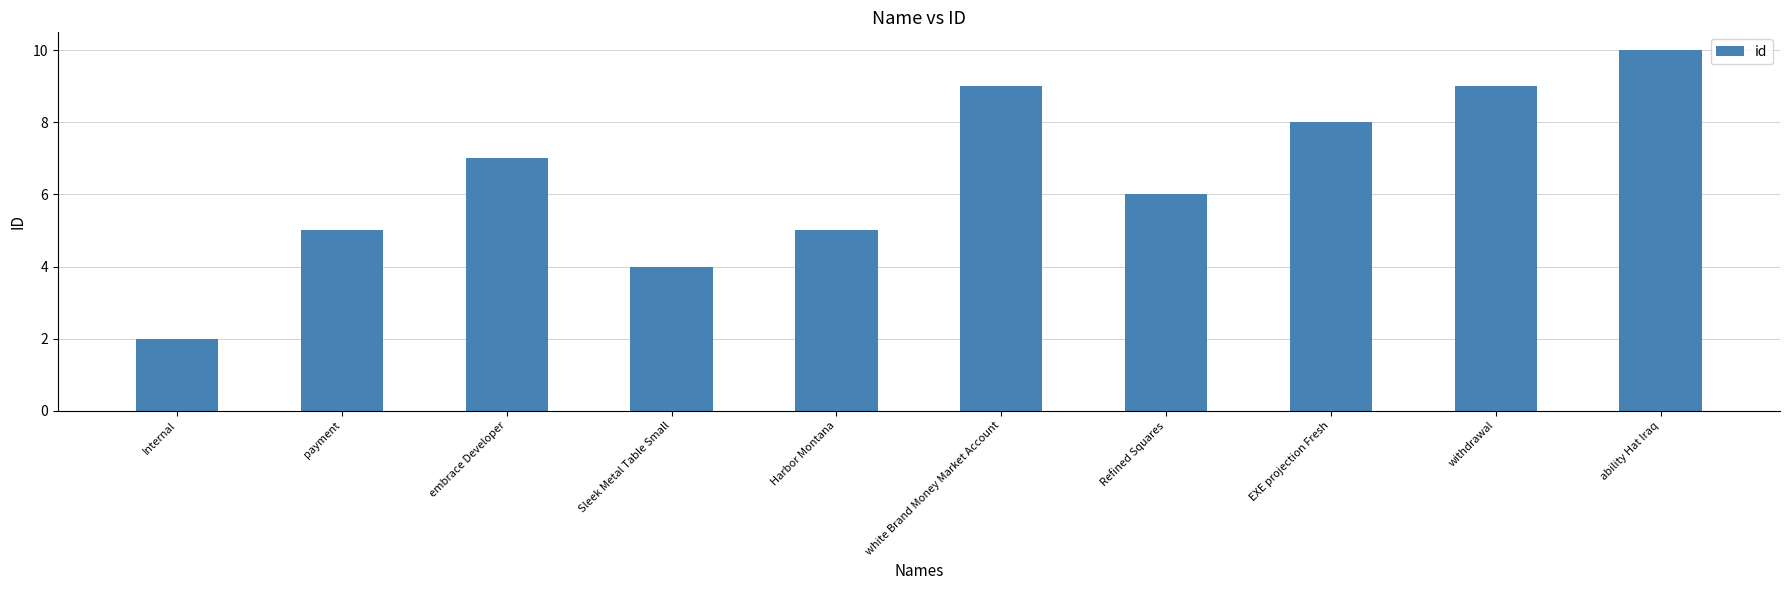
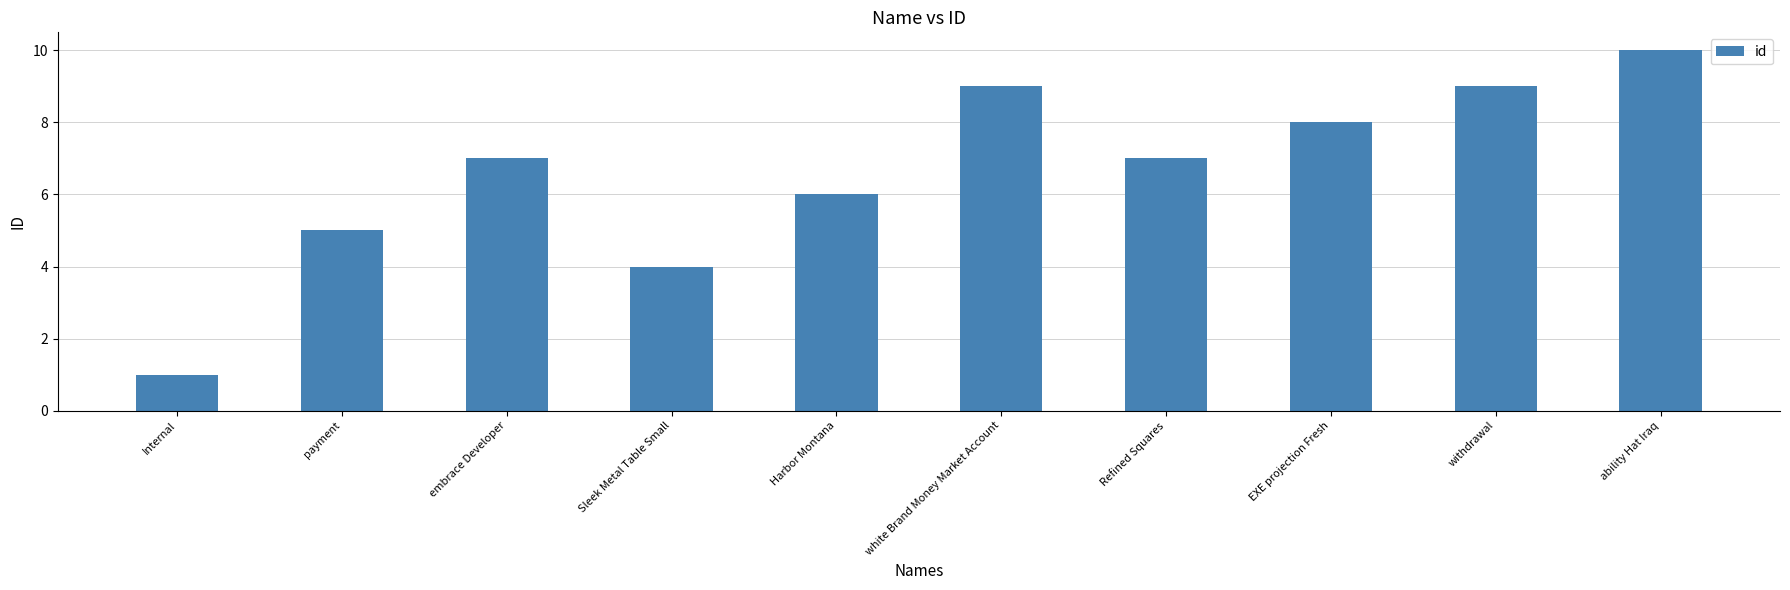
  {
-   "Internal": 2,
+   "Internal": 1,
    "payment": 5,
    "embrace Developer": 7,
    "Sleek Metal Table Small": 4,
-   "Harbor Montana": 5,
+   "Harbor Montana": 6,
    "white Brand Money Market Account": 9,
-   "Refined Squares": 6,
+   "Refined Squares": 7,
    "EXE projection Fresh": 8,
    "withdrawal": 9,
    "ability Hat Iraq": 10
  }
